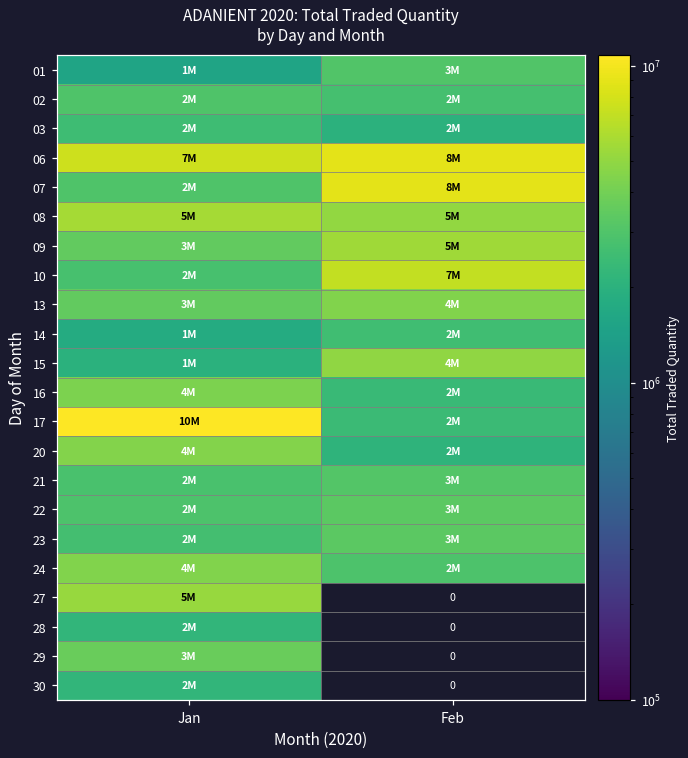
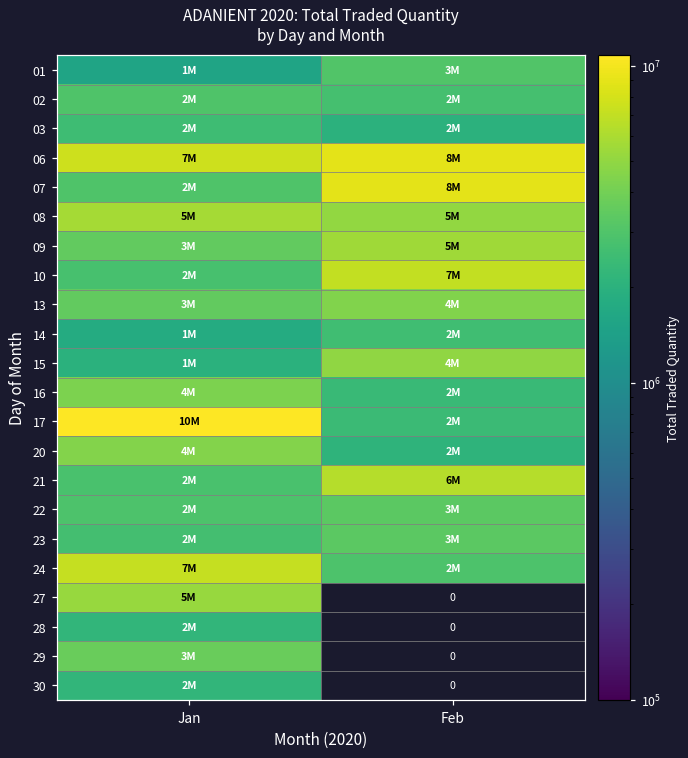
  {
    "01": {
      "Jan": "1M",
      "Feb": "3M"
    },
    "02": {
      "Jan": "2M",
      "Feb": "2M"
    },
    "03": {
      "Jan": "2M",
      "Feb": "2M"
    },
    "06": {
      "Jan": "7M",
      "Feb": "8M"
    },
    "07": {
      "Jan": "2M",
      "Feb": "8M"
    },
    "08": {
      "Jan": "5M",
      "Feb": "5M"
    },
    "09": {
      "Jan": "3M",
      "Feb": "5M"
    },
    "10": {
      "Jan": "2M",
      "Feb": "7M"
    },
    "13": {
      "Jan": "3M",
      "Feb": "4M"
    },
    "14": {
      "Jan": "1M",
      "Feb": "2M"
    },
    "15": {
      "Jan": "1M",
      "Feb": "4M"
    },
    "16": {
      "Jan": "4M",
      "Feb": "2M"
    },
    "17": {
      "Jan": "10M",
      "Feb": "2M"
    },
    "20": {
      "Jan": "4M",
      "Feb": "2M"
    },
    "21": {
      "Jan": "2M",
-     "Feb": "3M"
+     "Feb": "6M"
    },
    "22": {
      "Jan": "2M",
      "Feb": "3M"
    },
    "23": {
      "Jan": "2M",
      "Feb": "3M"
    },
    "24": {
-     "Jan": "4M",
+     "Jan": "7M",
      "Feb": "2M"
    },
    "27": {
      "Jan": "5M"
    },
    "28": {
      "Jan": "2M"
    },
    "29": {
      "Jan": "3M"
    },
    "30": {
      "Jan": "2M"
    }
  }
